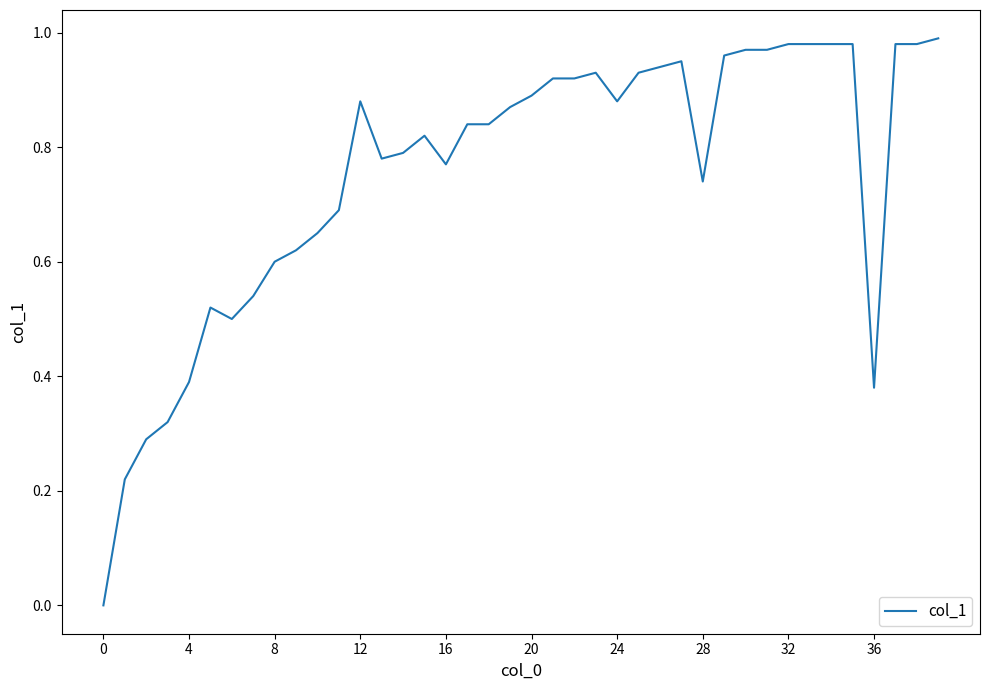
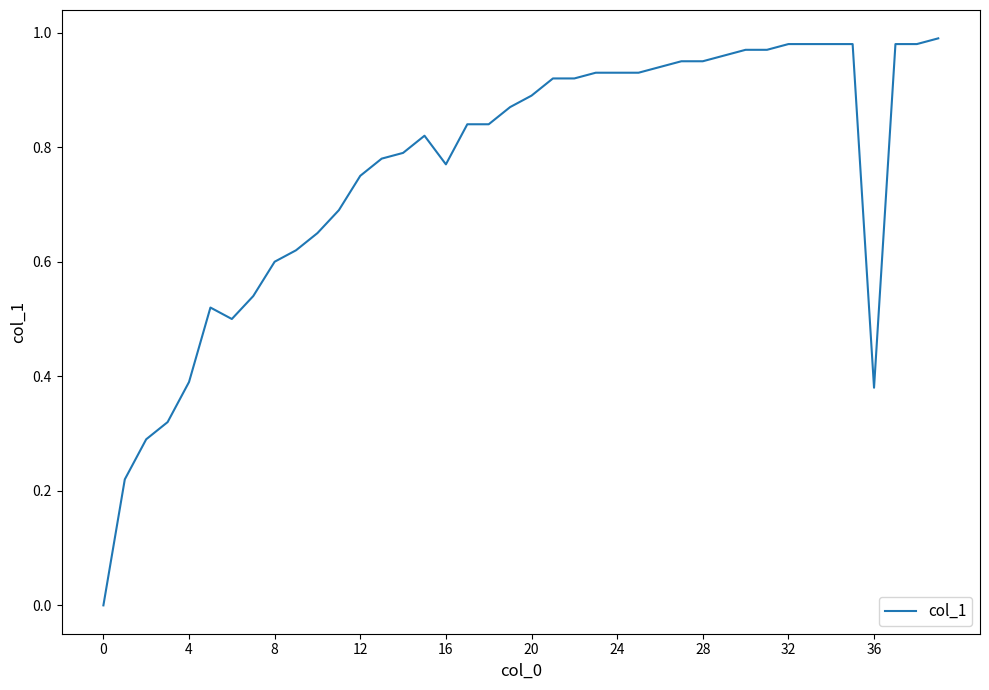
  {
    "0": 0.00,
    "4": 0.39,
    "8": 0.60,
-   "12": 0.88,
+   "12": 0.75,
    "16": 0.77,
    "20": 0.89,
-   "24": 0.88,
-   "28": 0.74,
+   "24": 0.93,
+   "28": 0.95,
    "32": 0.98,
    "36": 0.38
  }
